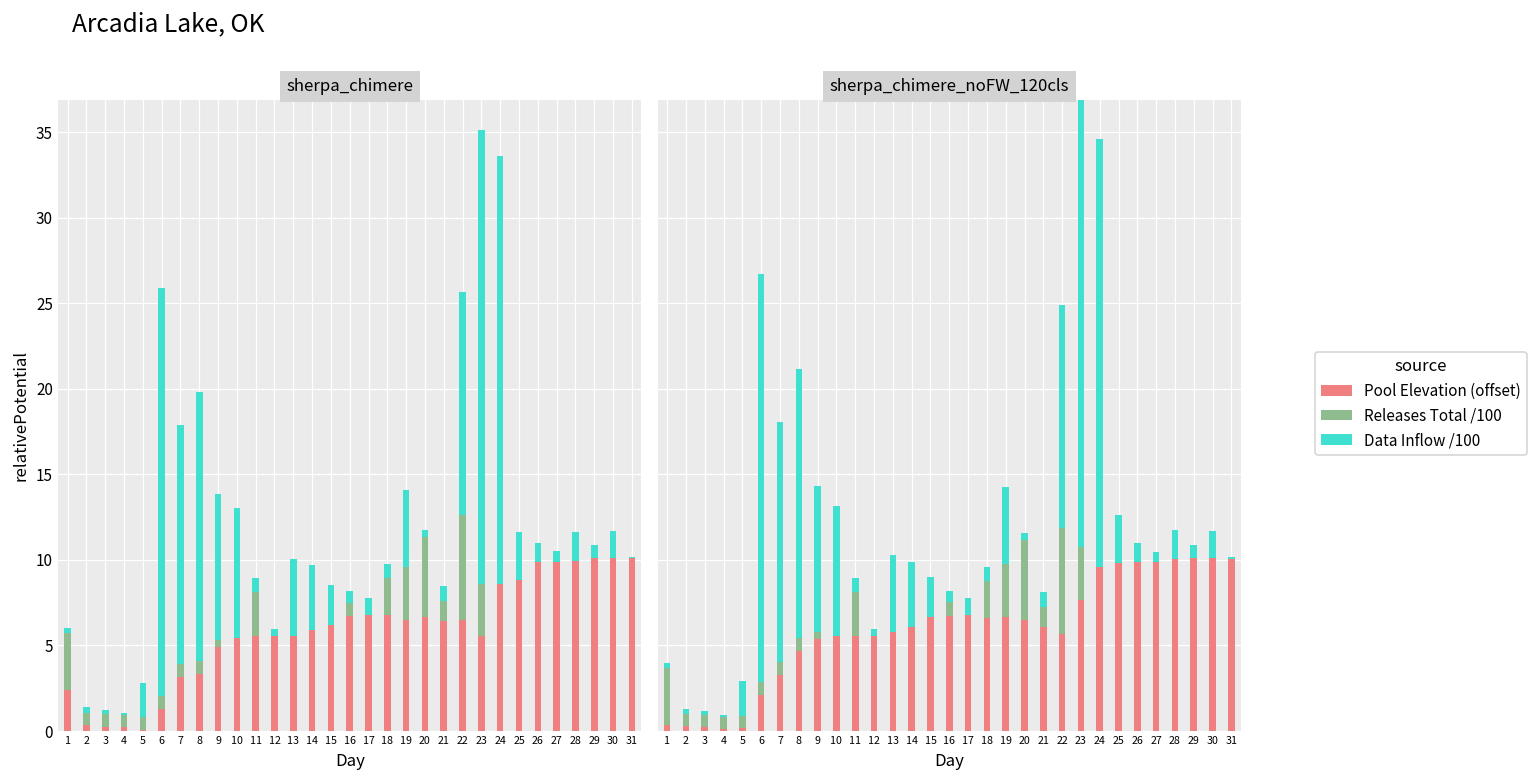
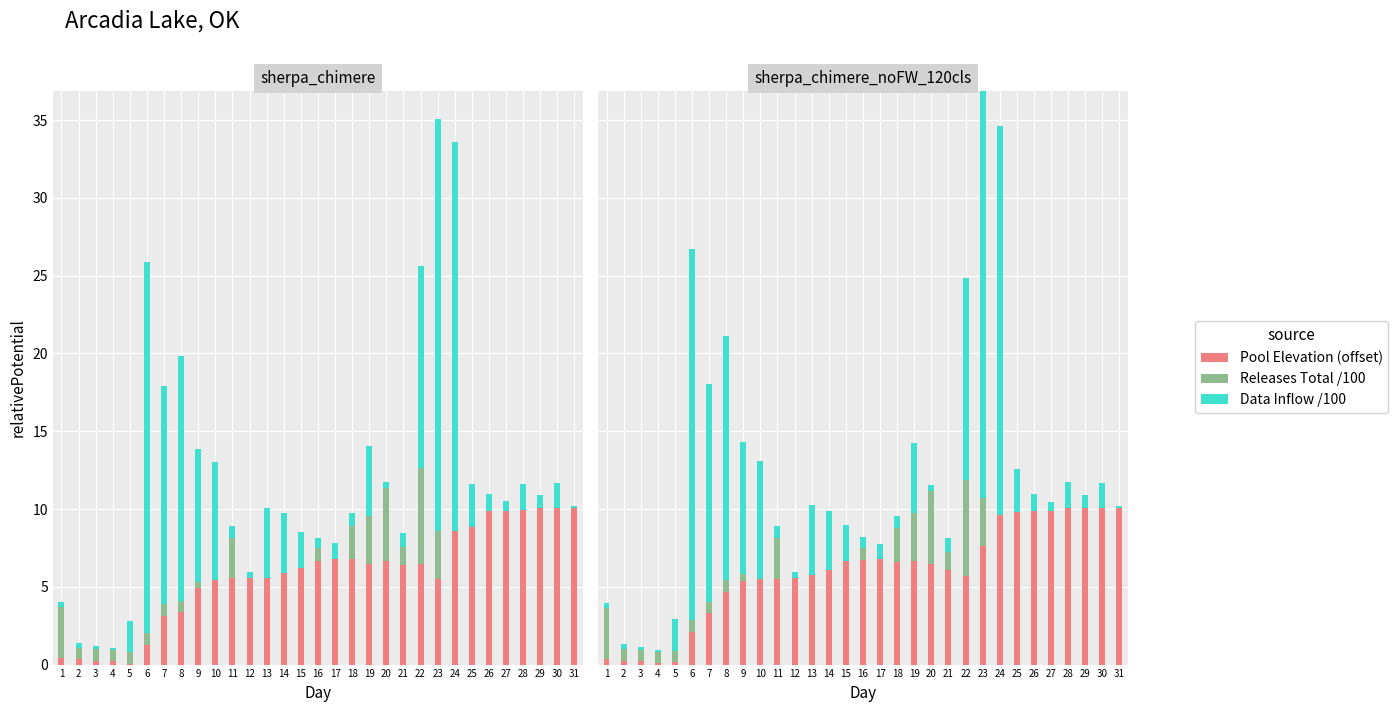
  {
    "sherpa_chimere": {
      "Pool Elevation (offset)": {
-       "1": 2.4,
+       "1": 0.4,
        "2": 0.3,
        "3": 0.3,
        "4": 0.2,
        "6": 1.3,
        "7": 3.1,
        "8": 3.4,
        "9": 4.9,
        "10": 5.5,
        "11": 5.5,
        "12": 5.5,
        "13": 5.5,
        "14": 5.9,
        "15": 6.2,
        "16": 6.7,
        "17": 6.8,
        "18": 6.8,
        "19": 6.5,
        "20": 6.6,
        "21": 6.4,
        "22": 6.5,
        "23": 5.5,
        "24": 8.6,
        "25": 8.8,
        "26": 9.9,
        "27": 9.9,
        "28": 9.9,
        "29": 10.1,
        "30": 10.1,
        "31": 10.1
      },
      "Releases Total /100": {
        "1": 3.3,
        "2": 0.7,
        "3": 0.7,
        "4": 0.7,
        "5": 0.7,
        "6": 0.8,
        "7": 0.8,
        "8": 0.8,
        "9": 0.4,
        "10": 0.0,
        "11": 2.6,
        "12": 0.0,
        "13": 0.0,
        "14": 0.0,
        "15": 0.0,
        "16": 0.8,
        "17": 0.0,
        "18": 2.2,
        "19": 3.1,
        "20": 4.7,
        "21": 1.2,
        "22": 6.2,
        "23": 3.1,
        "24": 0.0,
        "25": 0.0,
        "26": 0.0,
        "27": 0.0,
        "28": 0.0,
        "29": 0.0,
        "30": 0.0,
        "31": 0.0
      },
      "Data Inflow /100": {
        "1": 0.3,
        "2": 0.3,
        "3": 0.2,
        "5": 2.0,
        "6": 23.9,
        "7": 14.0,
        "8": 15.7,
        "9": 8.5,
        "10": 7.6,
        "11": 0.8,
        "12": 0.4,
        "13": 4.5,
        "14": 3.8,
        "15": 2.3,
        "16": 0.7,
        "17": 1.0,
        "18": 0.8,
        "19": 4.5,
        "20": 0.4,
        "21": 0.9,
        "22": 13.0,
        "23": 26.5,
        "24": 25.0,
        "25": 2.8,
        "26": 1.1,
        "27": 0.6,
        "28": 1.7,
        "29": 0.8,
        "30": 1.6
      }
    }
  }
